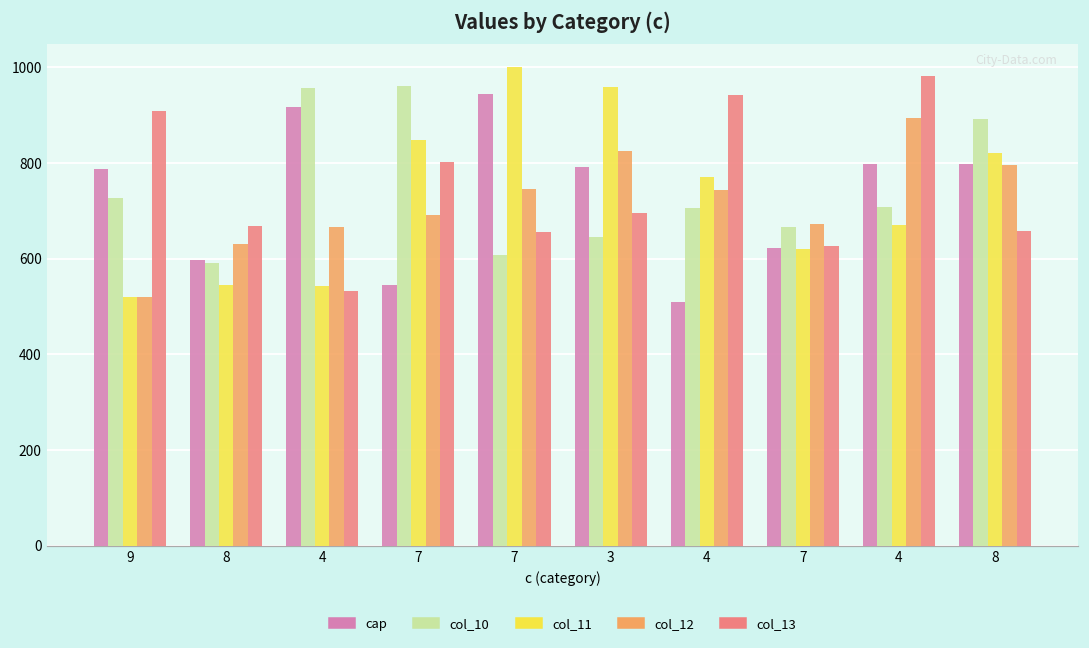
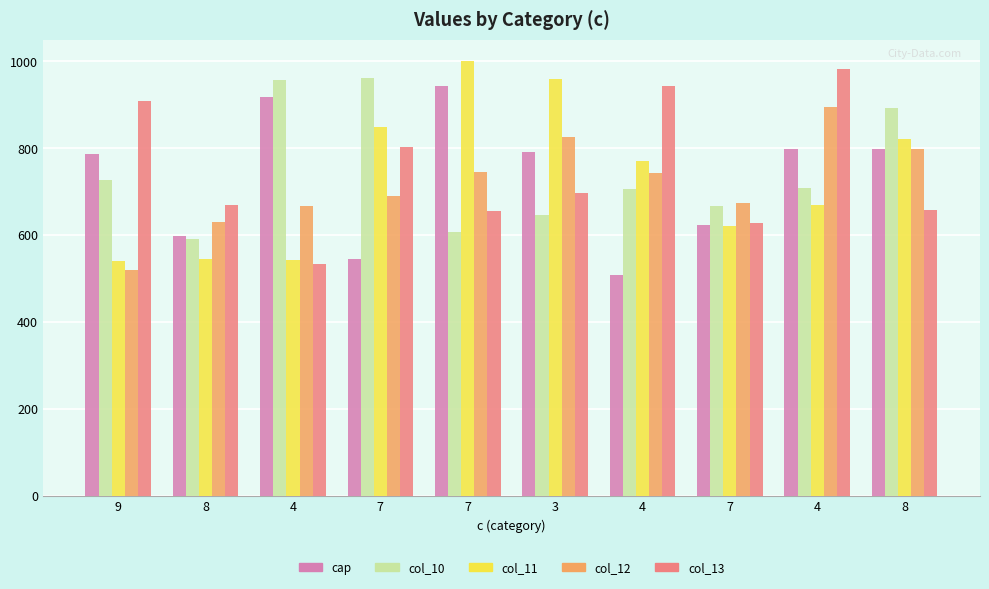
  {
    "col_10": {
      "9": 730,
      "3": 650
    },
    "col_11": {
-     "9": 520,
+     "9": 540,
      "3": 960
    }
  }
